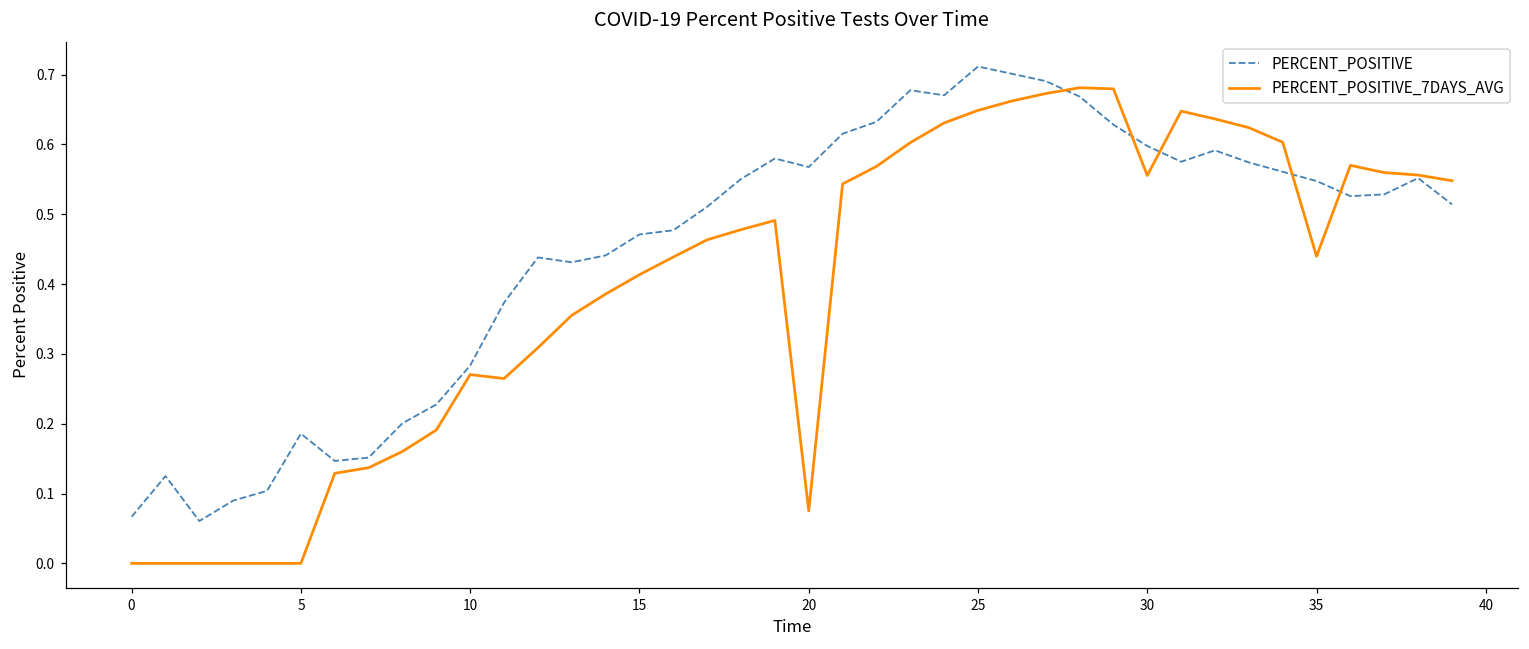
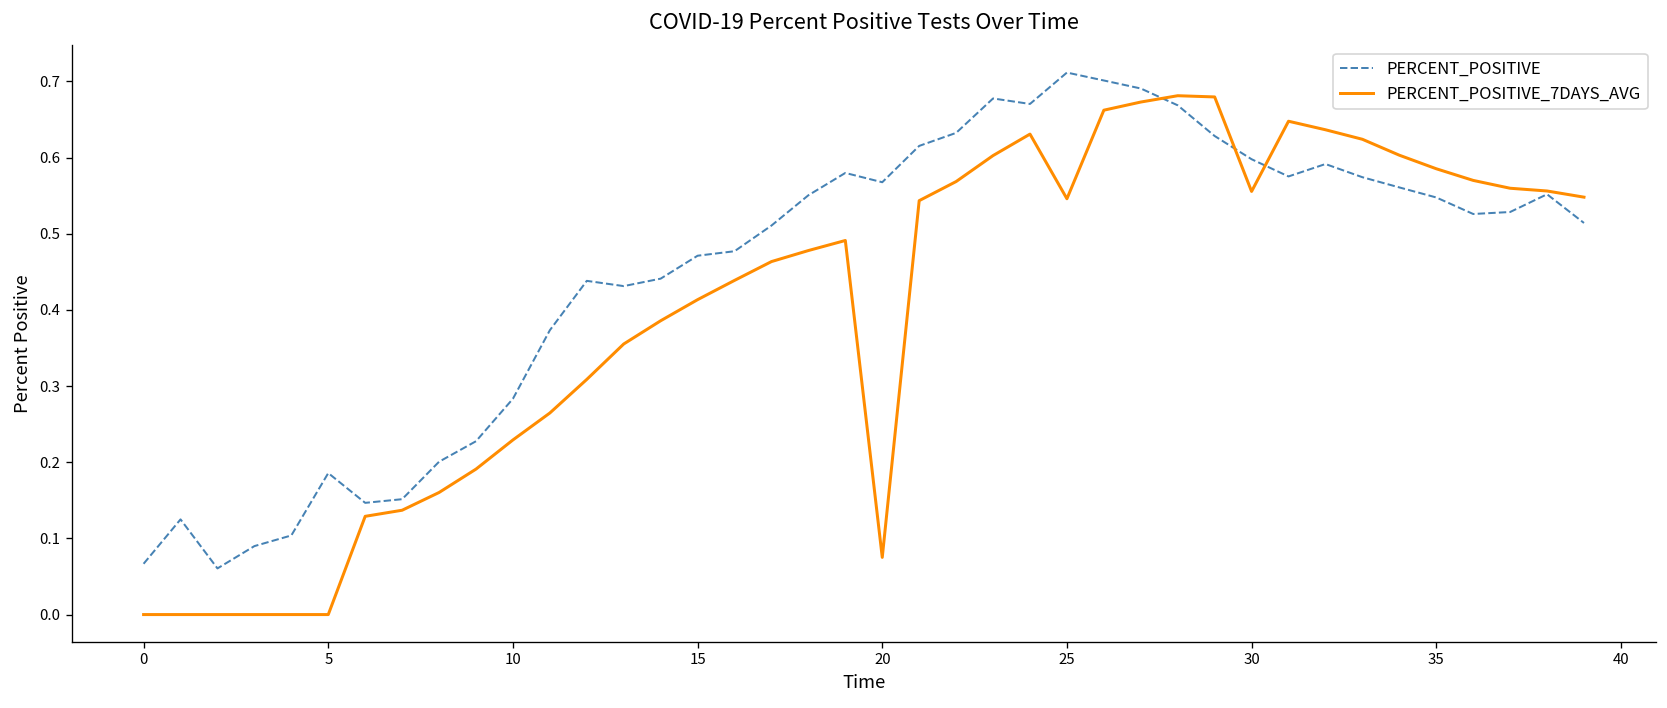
  {
    "PERCENT_POSITIVE": {
      "0": 0.07,
      "5": 0.19,
      "10": 0.28,
      "15": 0.47,
      "20": 0.57,
      "25": 0.71,
      "30": 0.60,
      "35": 0.55
    },
    "PERCENT_POSITIVE_7DAYS_AVG": {
      "0": 0.00,
      "5": 0.00,
-     "10": 0.27,
+     "10": 0.23,
      "15": 0.41,
      "20": 0.08,
-     "25": 0.65,
+     "25": 0.55,
      "30": 0.56,
-     "35": 0.44
+     "35": 0.59
    }
  }
